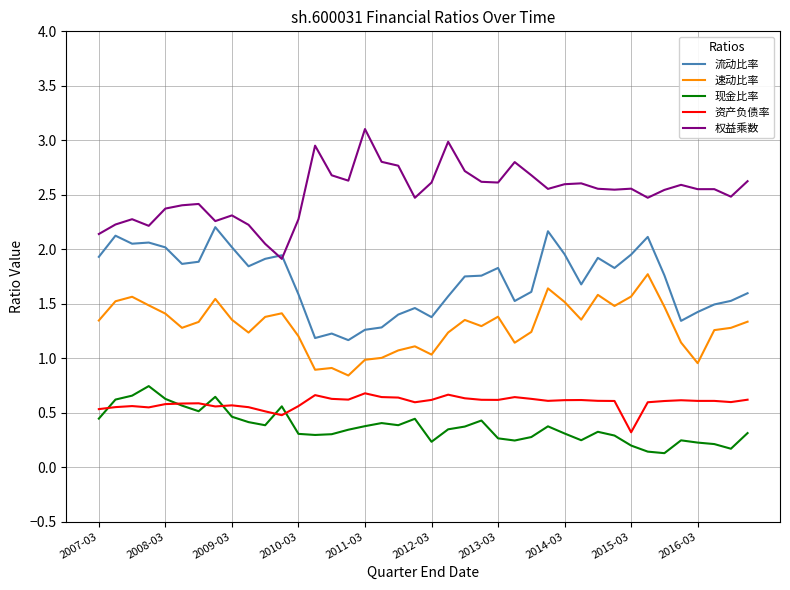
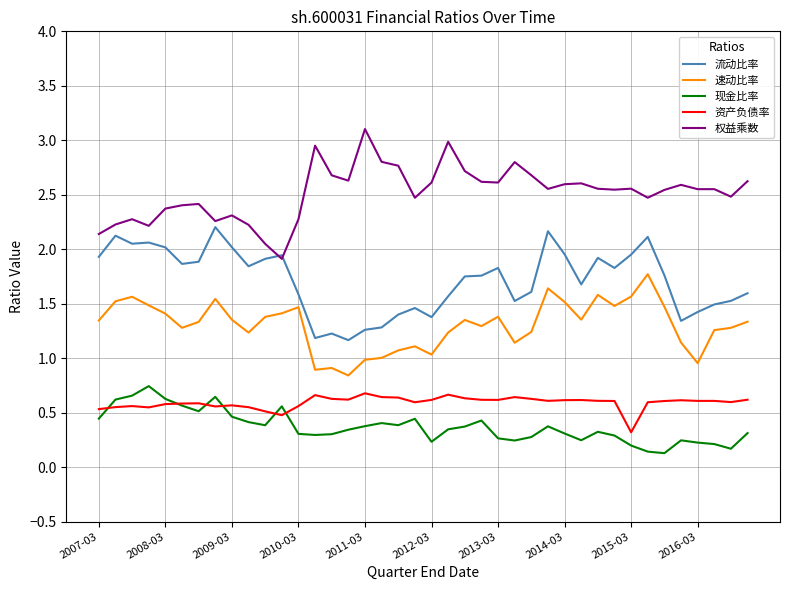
  {
    "流动比率": {
      "2007-03": 1.93,
      "2008-03": 2.02,
      "2009-03": 2.02,
      "2010-03": 1.59,
      "2011-03": 1.26,
      "2012-03": 1.38,
      "2013-03": 1.83,
      "2014-03": 1.95,
      "2015-03": 1.95,
      "2016-03": 1.42
    },
    "速动比率": {
      "2007-03": 1.35,
      "2008-03": 1.41,
      "2009-03": 1.35,
-     "2010-03": 1.20,
+     "2010-03": 1.47,
      "2011-03": 0.99,
      "2012-03": 1.03,
      "2013-03": 1.38,
      "2014-03": 1.52,
      "2015-03": 1.57,
      "2016-03": 0.95
    },
    "现金比率": {
      "2007-03": 0.45,
      "2008-03": 0.63,
      "2009-03": 0.46,
      "2010-03": 0.31,
      "2011-03": 0.38,
      "2012-03": 0.23,
      "2013-03": 0.26,
      "2014-03": 0.31,
      "2015-03": 0.20,
      "2016-03": 0.23
    },
    "资产负债率": {
      "2007-03": 0.53,
      "2008-03": 0.58,
      "2009-03": 0.57,
      "2010-03": 0.56,
      "2011-03": 0.68,
      "2012-03": 0.62,
      "2013-03": 0.62,
      "2014-03": 0.61,
      "2015-03": 0.32,
      "2016-03": 0.61
    },
    "权益乘数": {
      "2007-03": 2.14,
      "2008-03": 2.37,
      "2009-03": 2.31,
      "2010-03": 2.28,
      "2011-03": 3.10,
      "2012-03": 2.61,
      "2013-03": 2.61,
      "2014-03": 2.60,
      "2015-03": 2.56,
      "2016-03": 2.55
    }
  }
